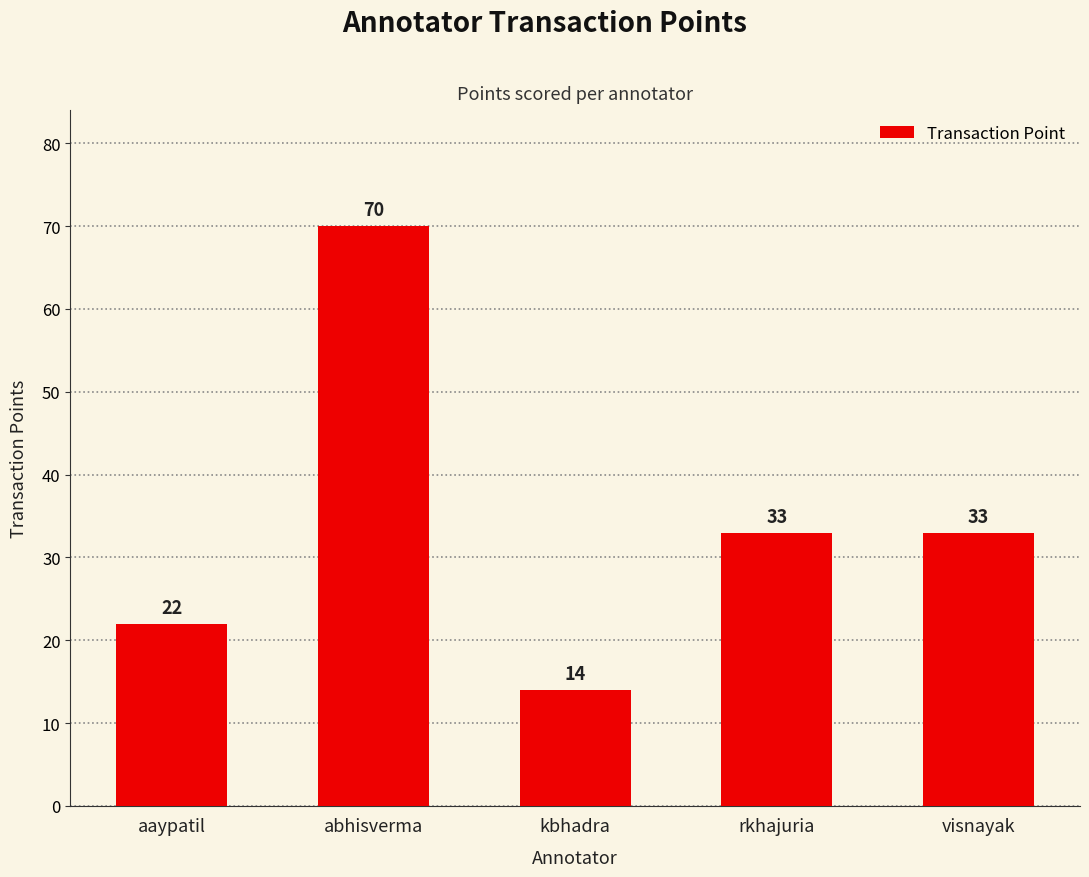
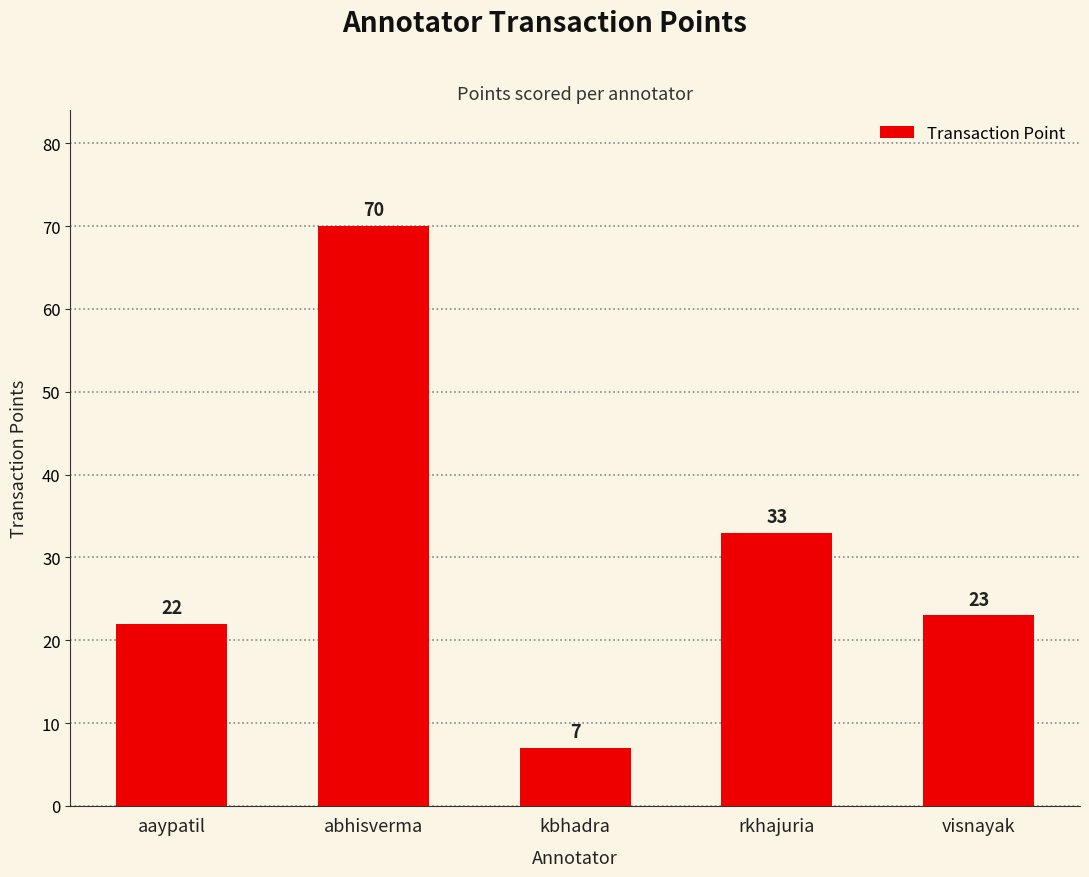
  {
    "aaypatil": 22,
    "abhisverma": 70,
-   "kbhadra": 14,
+   "kbhadra": 7,
    "rkhajuria": 33,
-   "visnayak": 33
+   "visnayak": 23
  }
